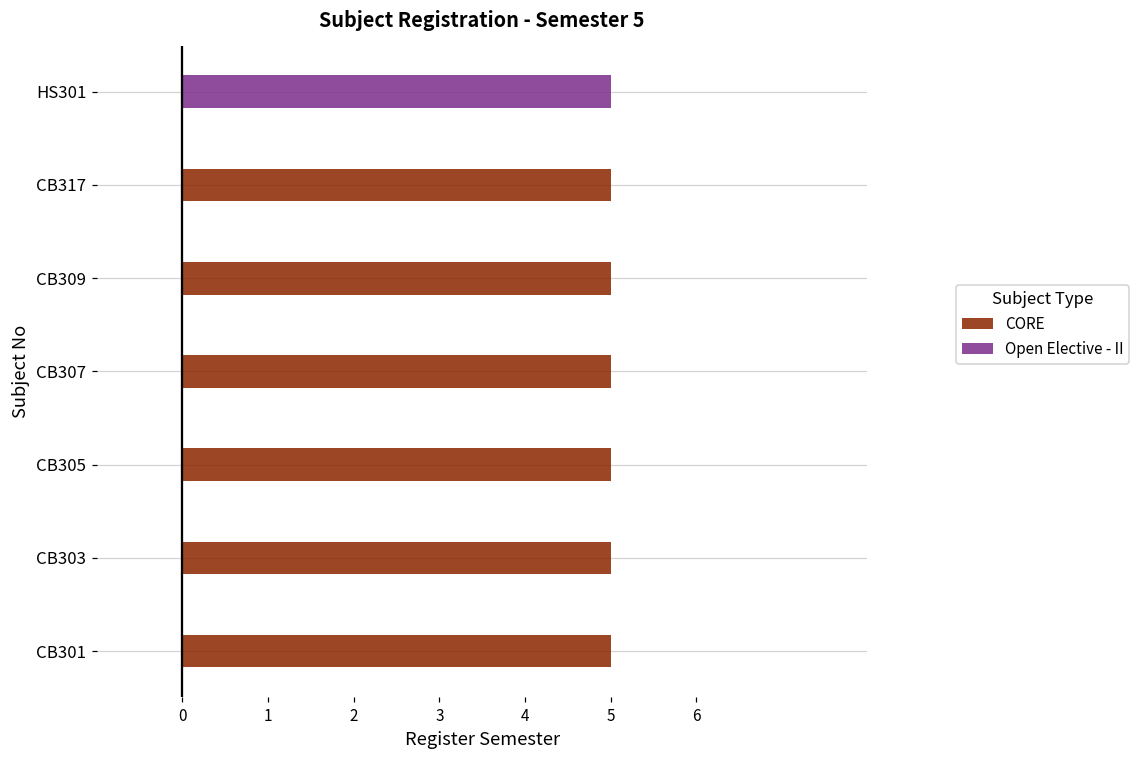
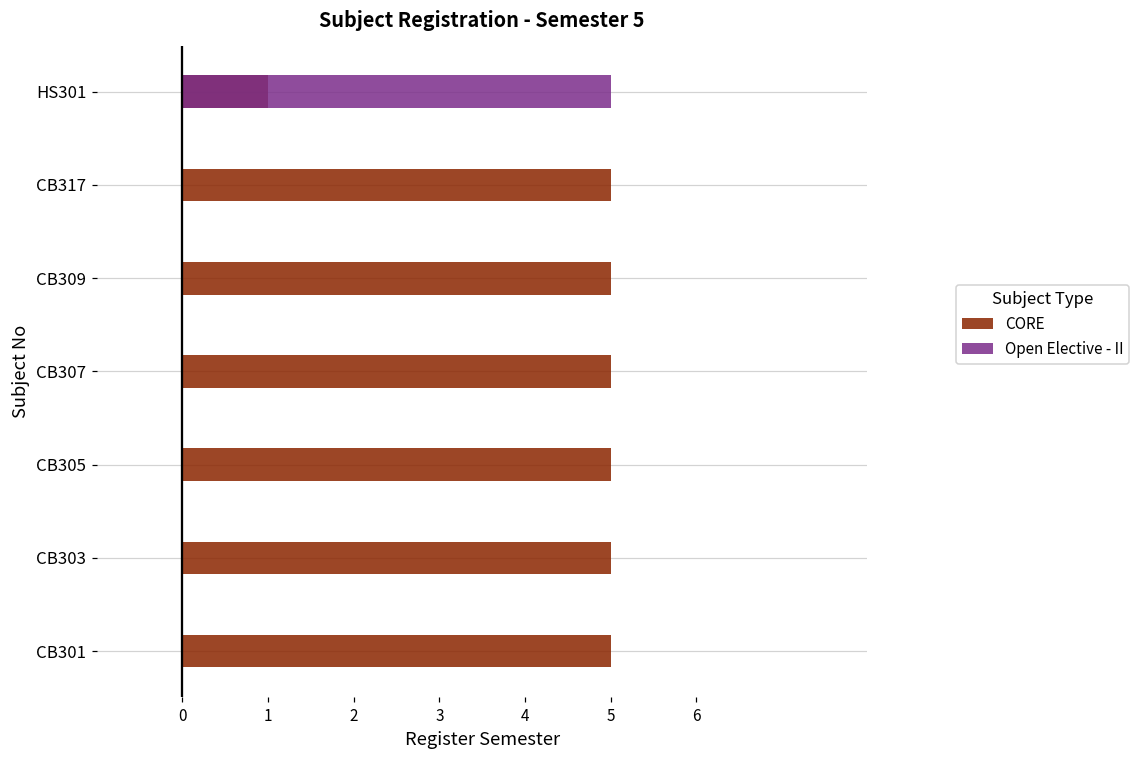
  {
    "CORE": {
-     "HS301": 0,
+     "HS301": 1,
      "CB317": 5,
      "CB309": 5,
      "CB307": 5,
      "CB305": 5,
      "CB303": 5,
      "CB301": 5
    },
    "Open Elective - II": {
      "HS301": 5,
      "CB317": 0,
      "CB309": 0,
      "CB307": 0,
      "CB305": 0,
      "CB303": 0,
      "CB301": 0
    }
  }
